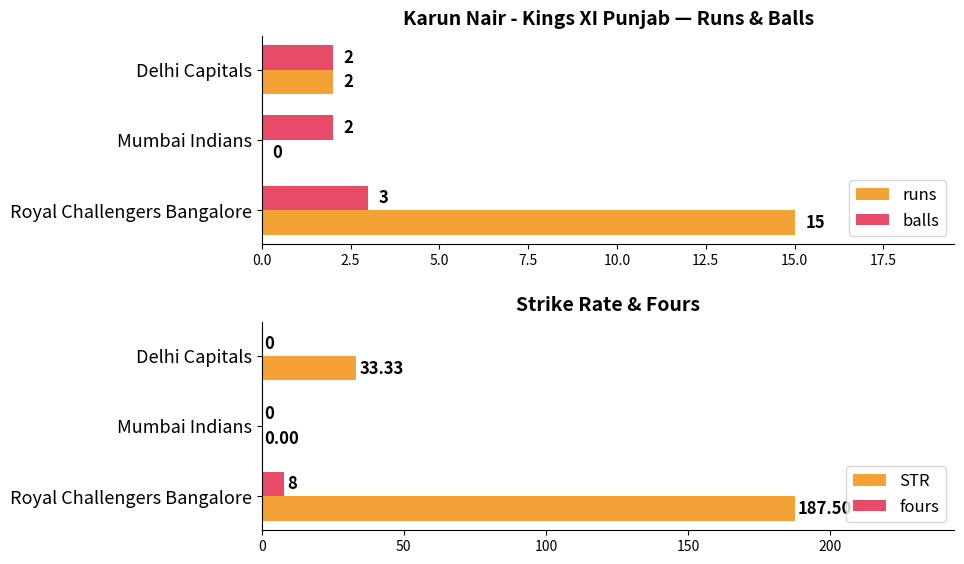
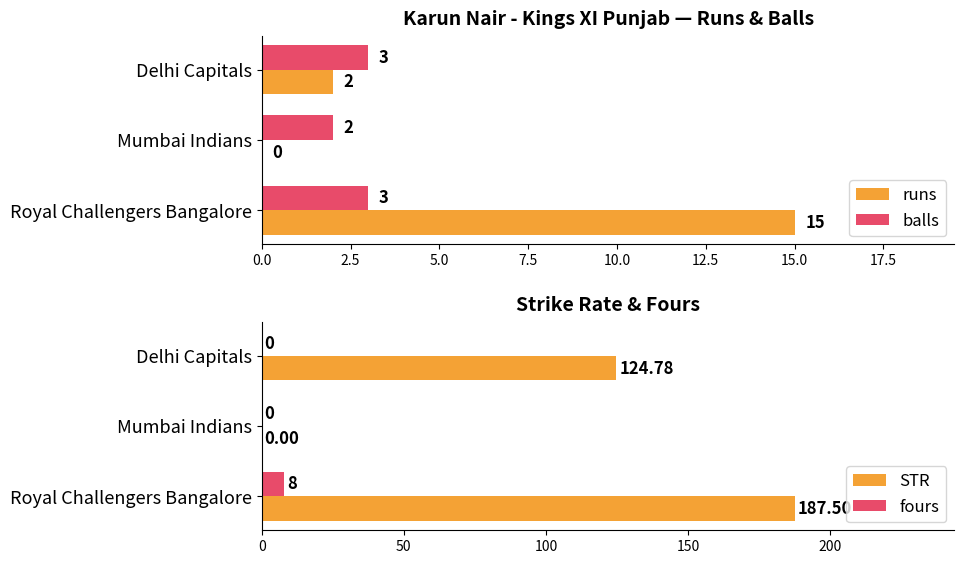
  {
    "Karun Nair - Kings XI Punjab — Runs & Balls": {
      "runs": {
        "Delhi Capitals": 2,
        "Mumbai Indians": 0,
        "Royal Challengers Bangalore": 15
      },
      "balls": {
-       "Delhi Capitals": 2,
+       "Delhi Capitals": 3,
        "Mumbai Indians": 2,
        "Royal Challengers Bangalore": 3
      }
    },
    "Strike Rate & Fours": {
      "STR": {
-       "Delhi Capitals": 33.33,
+       "Delhi Capitals": 124.78,
        "Mumbai Indians": 0.00
      },
      "fours": {
        "Delhi Capitals": 0,
        "Mumbai Indians": 0,
        "Royal Challengers Bangalore": 8
      }
    }
  }
